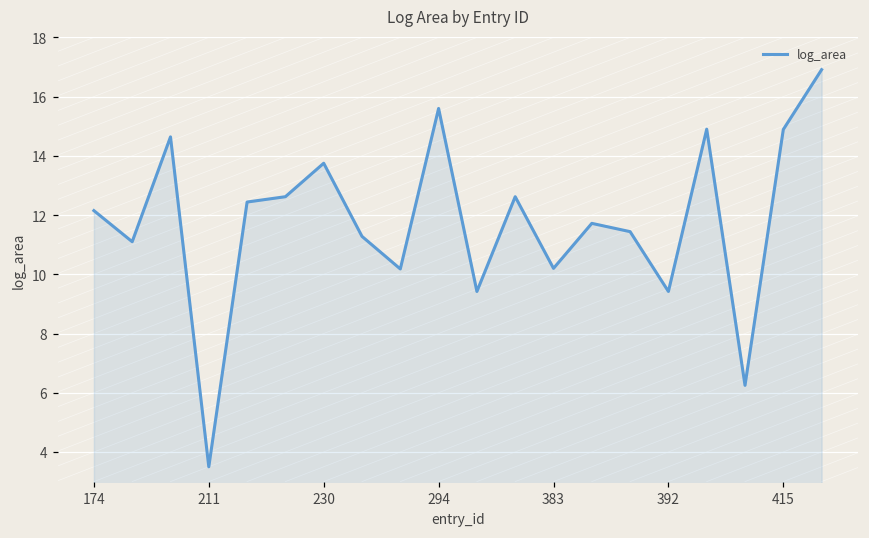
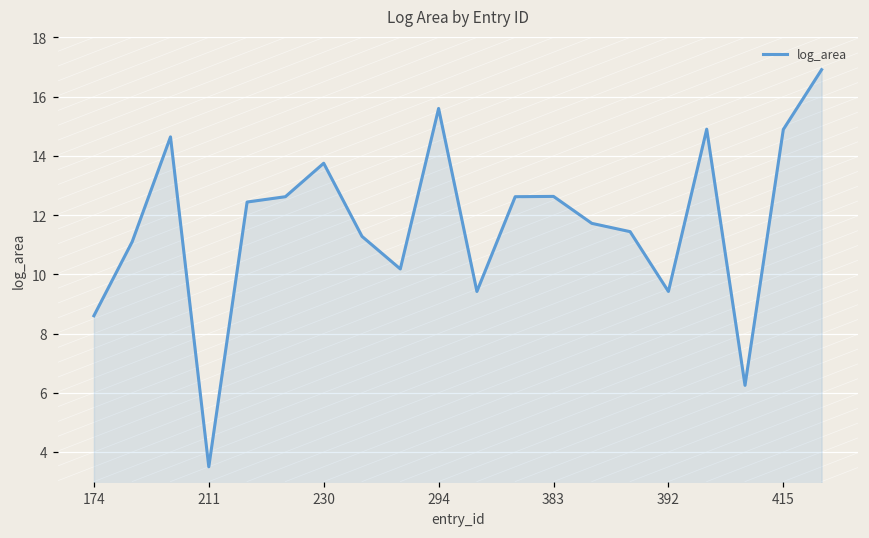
  {
-   "174": 12.2,
+   "174": 8.6,
    "211": 3.5,
    "230": 13.8,
    "294": 15.6,
-   "383": 10.2,
+   "383": 12.6,
    "392": 9.4,
    "415": 14.9
  }
